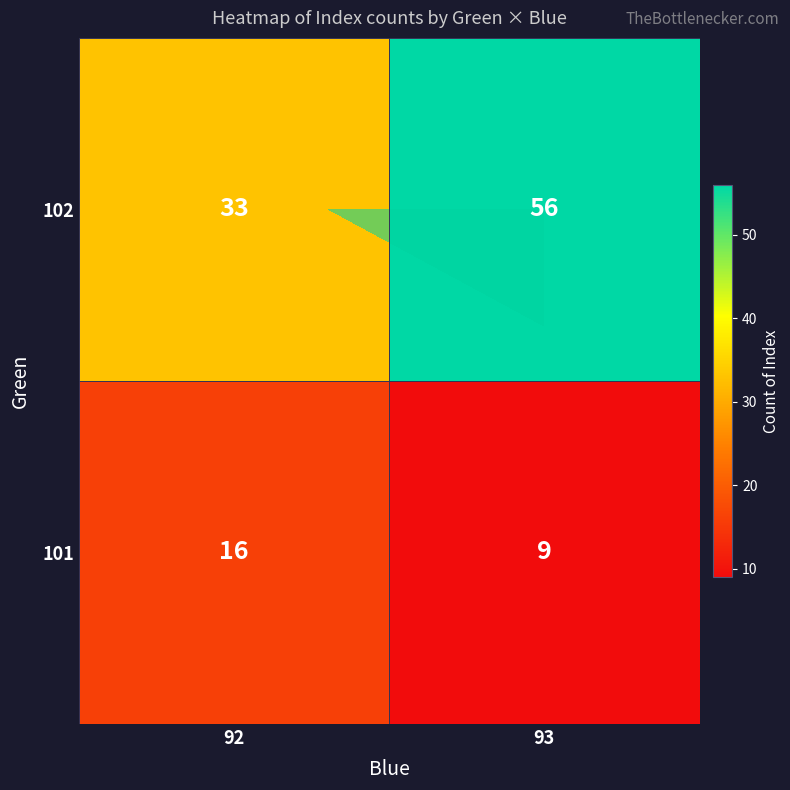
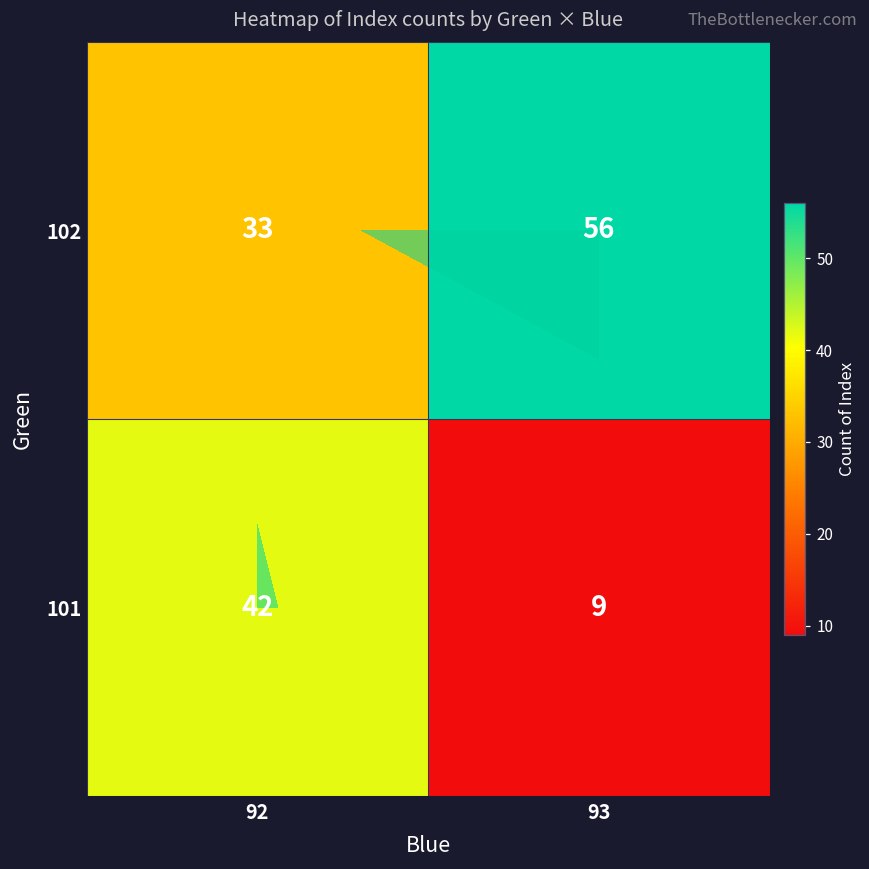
  {
    "102": {
      "92": 33,
      "93": 56
    },
    "101": {
-     "92": 16,
+     "92": 42,
      "93": 9
    }
  }
